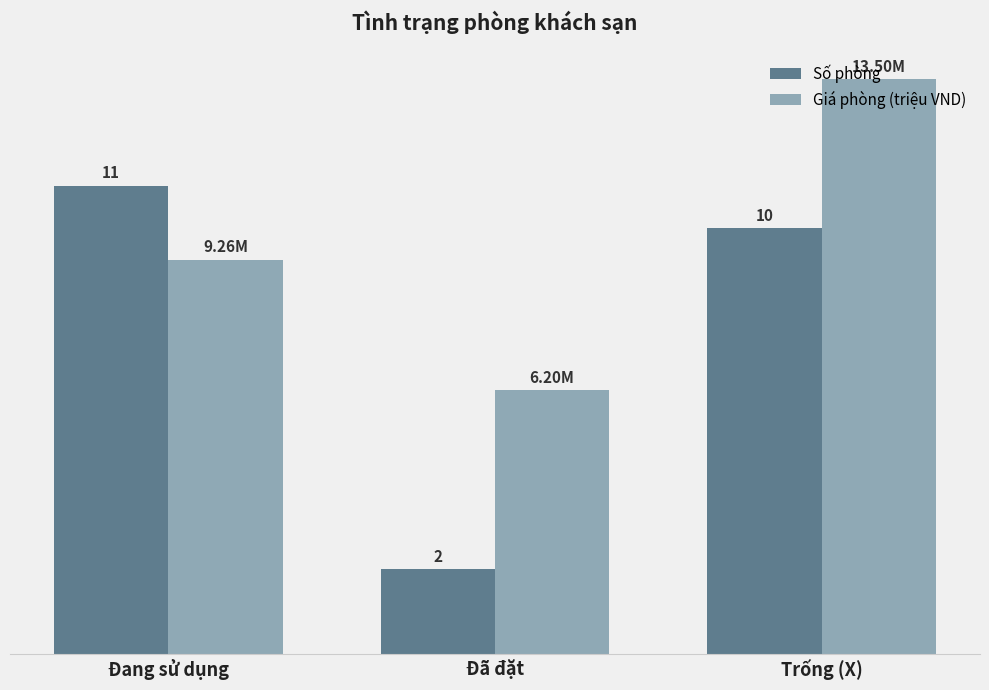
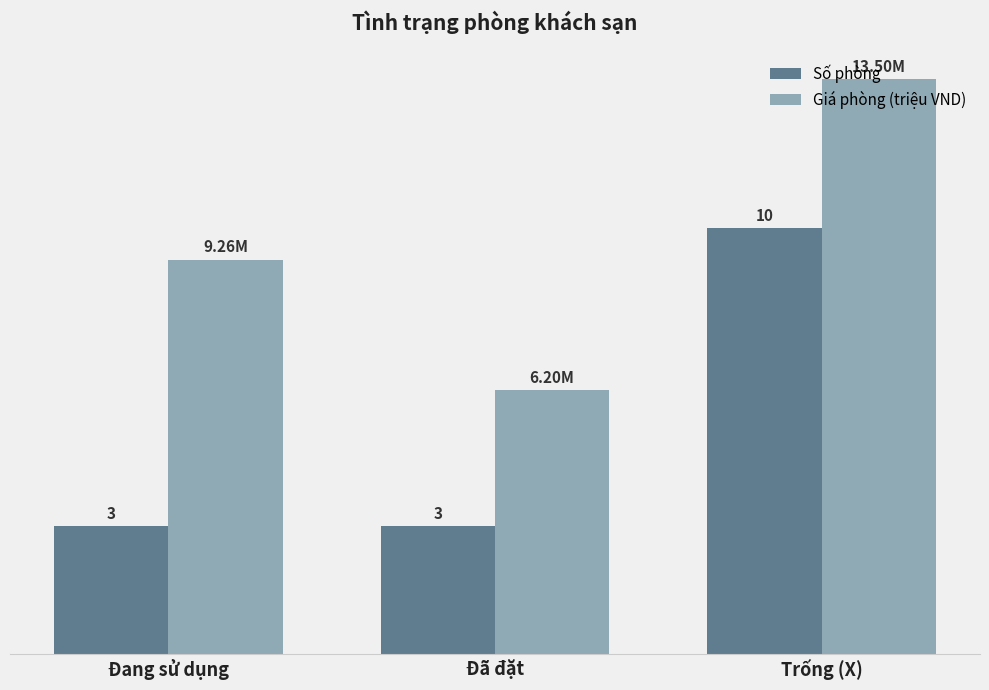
  {
    "Số phòng": {
-     "Đang sử dụng": "11",
-     "Đã đặt": "2",
+     "Đang sử dụng": "3",
+     "Đã đặt": "3",
      "Trống (X)": "10"
    },
    "Giá phòng (triệu VND)": {
      "Đang sử dụng": "9.26M",
      "Đã đặt": "6.20M"
    }
  }
